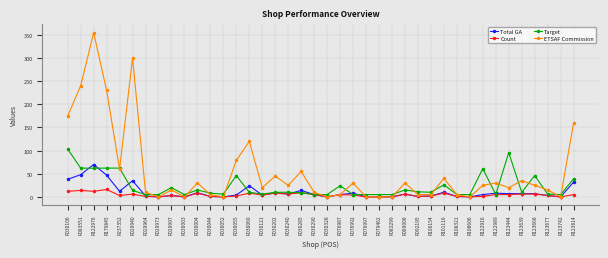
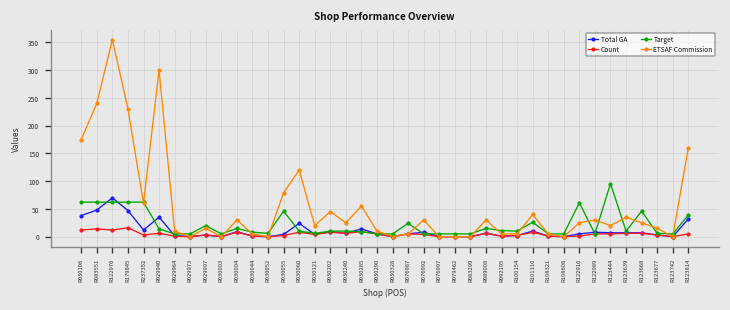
  {
    "Total GA": {
      "R030106": 40,
      "R083551": 50,
      "R122976": 70,
      "R179845": 50,
      "R237352": 10,
      "R029940": 40,
      "R030060": 20,
      "R123814": 30
    },
    "Count": {
      "R030106": 10,
      "R083551": 10,
      "R122976": 10,
      "R179845": 20,
      "R237352": 0,
      "R029940": 10,
      "R123814": 10
    },
    "Target": {
-     "R030106": 100,
+     "R030106": 60,
      "R083551": 60,
      "R122976": 60,
      "R179845": 60,
      "R029940": 10,
      "R030004": 20,
      "R030052": 10,
      "R030055": 50,
      "R076987": 20,
      "R089008": 20,
      "R092195": 10,
      "R101116": 30,
      "R122916": 60,
      "R123444": 100,
      "R123668": 50,
      "R123814": 40
    },
    "ETSAF Commission": {
      "R030106": 180,
      "R083551": 240,
      "R122976": 360,
      "R179845": 230,
      "R029940": 300,
      "R030004": 30,
      "R030055": 80,
      "R030060": 120,
      "R030121": 20,
      "R030202": 50,
      "R030240": 30,
      "R030285": 60,
      "R076992": 30,
      "R089008": 30,
      "R101116": 40,
      "R122916": 30,
      "R122989": 30,
      "R123444": 20,
      "R123639": 40,
      "R123668": 30,
      "R123677": 20,
      "R123814": 160
    }
  }
